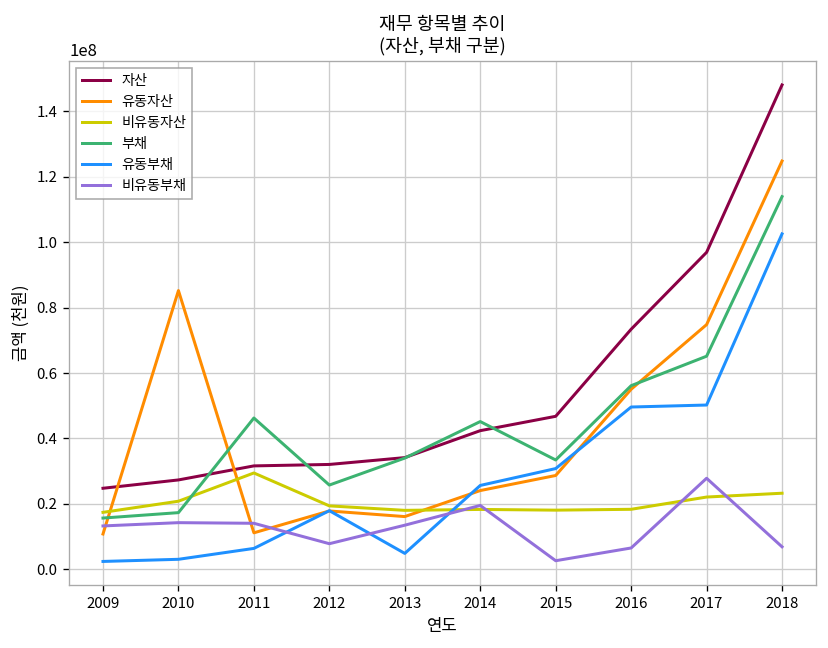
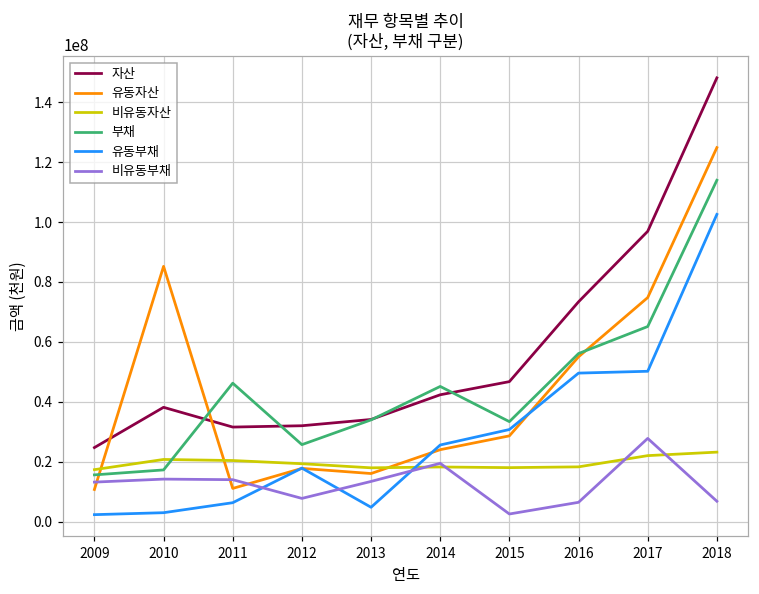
  {
    "자산": {
      "2009": 25000000,
-     "2010": 27000000,
+     "2010": 38000000,
      "2011": 32000000,
      "2012": 32000000,
      "2014": 42000000,
      "2015": 47000000,
      "2016": 73000000,
      "2017": 97000000,
      "2018": 148000000
    },
    "유동자산": {
      "2009": 11000000,
      "2010": 85000000,
      "2011": 11000000,
      "2013": 16000000,
      "2014": 24000000,
      "2015": 29000000,
      "2016": 55000000,
      "2017": 75000000,
      "2018": 125000000
    },
    "비유동자산": {
      "2009": 17000000,
      "2010": 21000000,
-     "2011": 29000000,
+     "2011": 20000000,
      "2012": 19000000,
      "2013": 18000000,
      "2014": 18000000,
      "2015": 18000000,
      "2016": 18000000,
      "2017": 22000000,
      "2018": 23000000
    },
    "부채": {
      "2009": 16000000,
      "2010": 17000000,
      "2011": 46000000,
      "2012": 26000000,
      "2014": 45000000,
      "2015": 33000000,
      "2016": 56000000,
      "2017": 65000000,
      "2018": 114000000
    },
    "유동부채": {
      "2009": 2000000,
      "2010": 3000000,
      "2011": 6000000,
      "2013": 5000000,
      "2014": 26000000,
      "2015": 31000000,
      "2016": 50000000,
      "2017": 50000000,
      "2018": 103000000
    },
    "비유동부채": {
      "2009": 13000000,
      "2010": 14000000,
      "2011": 14000000,
      "2012": 8000000,
      "2013": 13000000,
      "2014": 20000000,
      "2015": 3000000,
      "2016": 7000000,
      "2017": 28000000,
      "2018": 7000000
    }
  }
